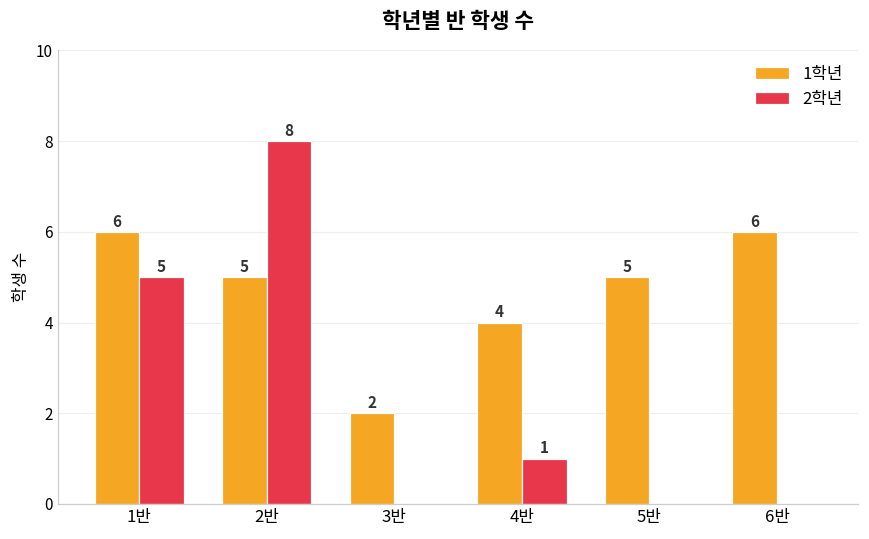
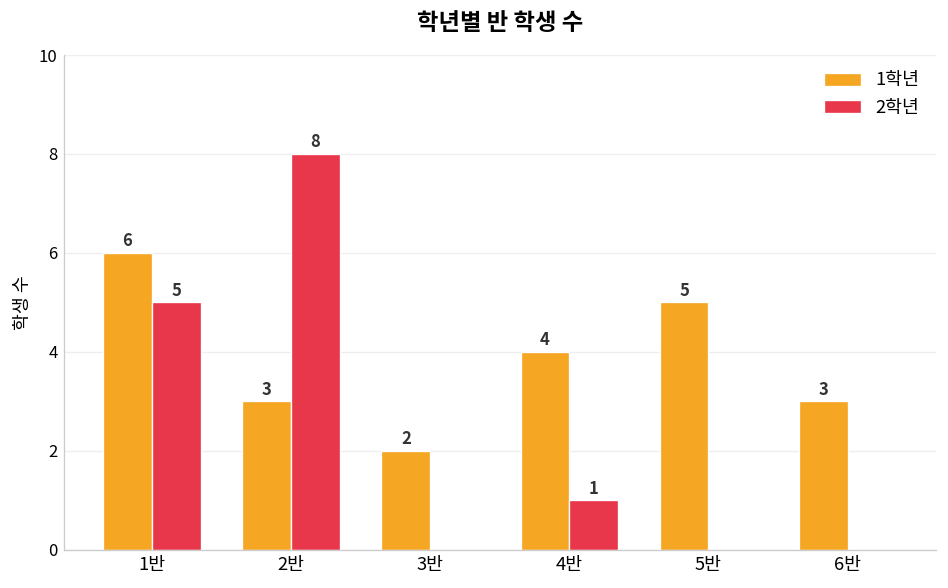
  {
    "1학년": {
      "1반": 6,
-     "2반": 5,
+     "2반": 3,
      "3반": 2,
      "4반": 4,
      "5반": 5,
-     "6반": 6
+     "6반": 3
    },
    "2학년": {
      "1반": 5,
      "2반": 8,
      "4반": 1
    }
  }
